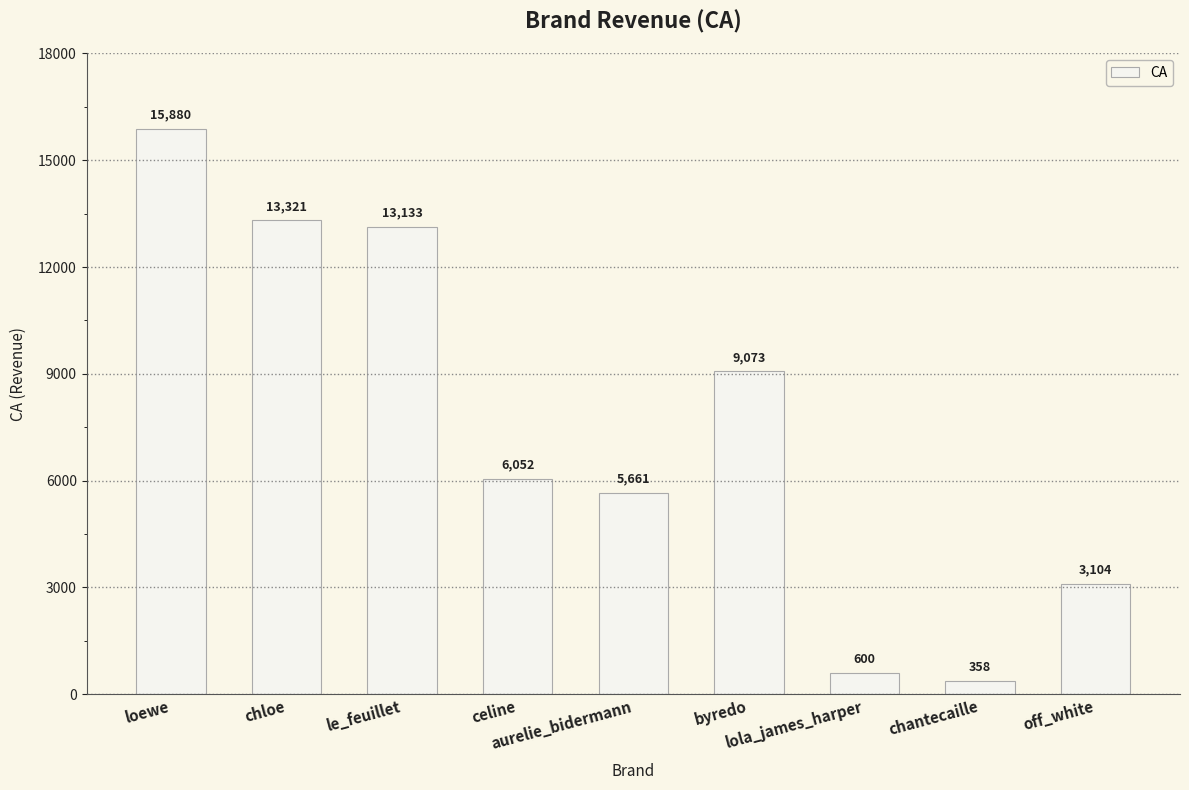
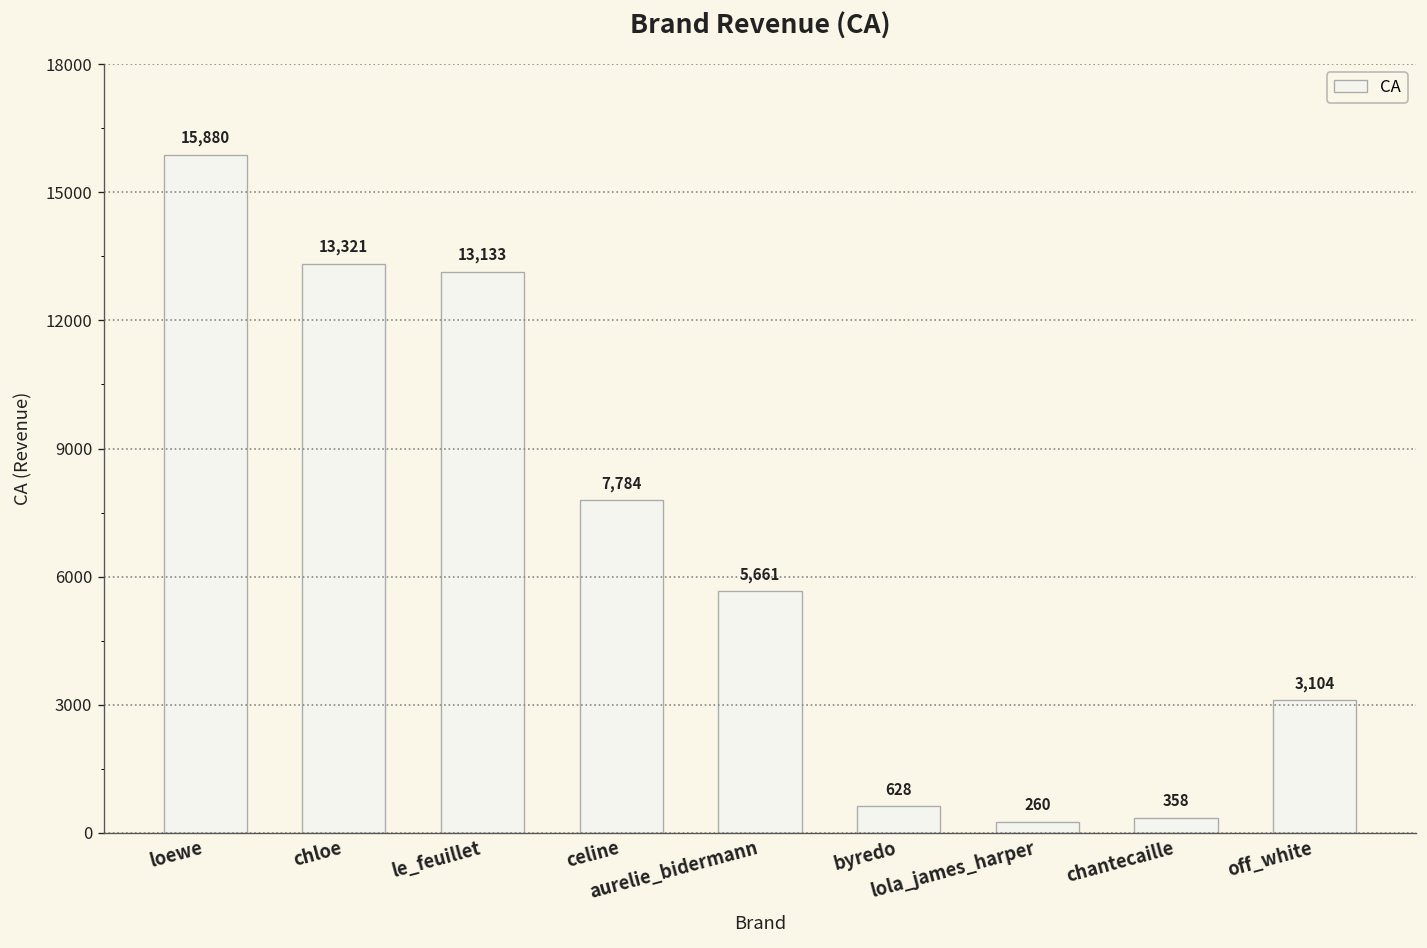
  {
    "loewe": "15,880",
    "chloe": "13,321",
    "le_feuillet": "13,133",
-   "celine": "6,052",
+   "celine": "7,784",
    "aurelie_bidermann": "5,661",
-   "byredo": "9,073",
-   "lola_james_harper": "600",
+   "byredo": "628",
+   "lola_james_harper": "260",
    "chantecaille": "358",
    "off_white": "3,104"
  }
